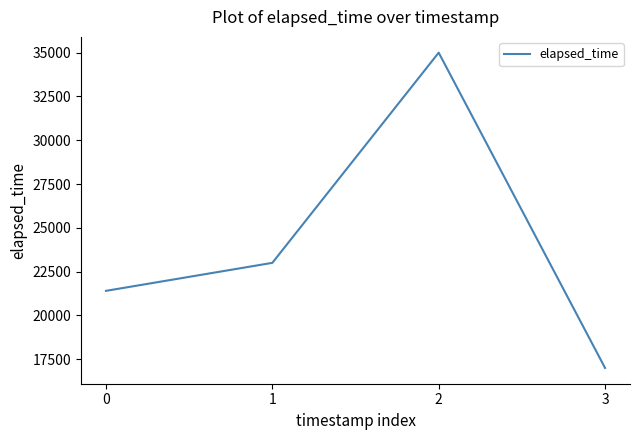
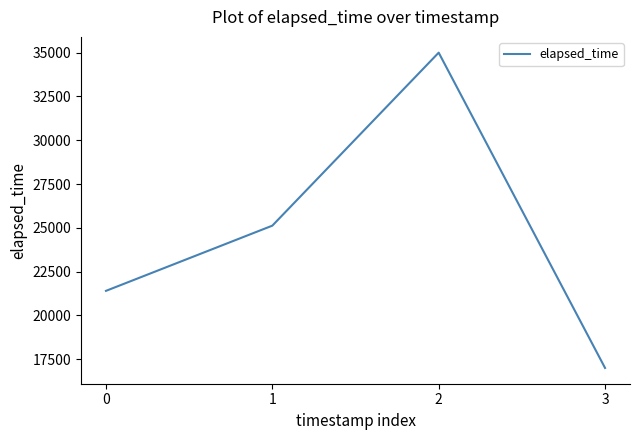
  {
    "0": 21400,
-   "1": 23000,
+   "1": 25100,
    "2": 35000,
    "3": 17000
  }
